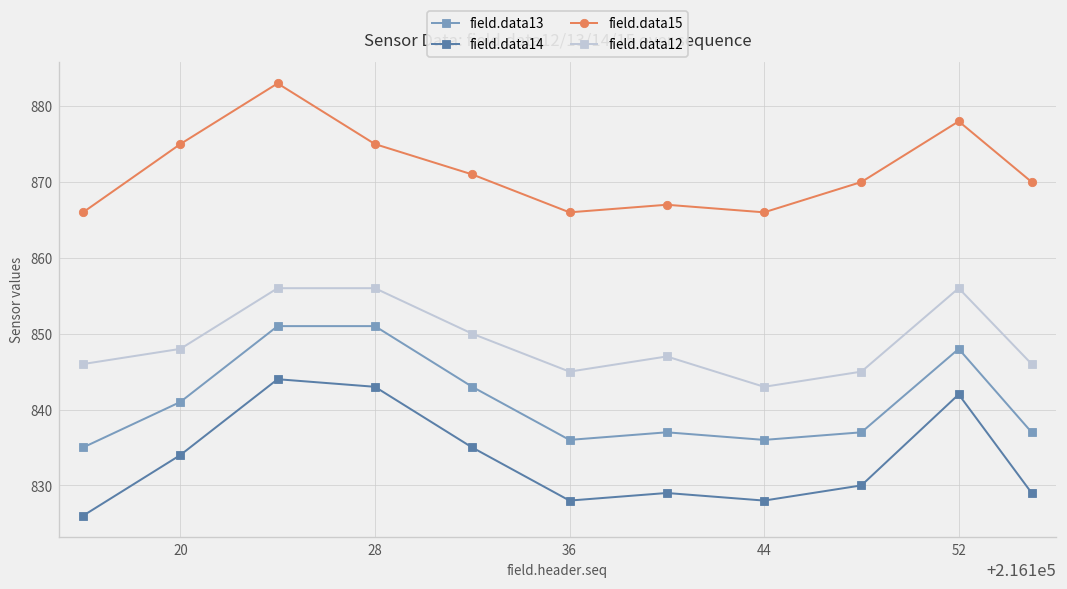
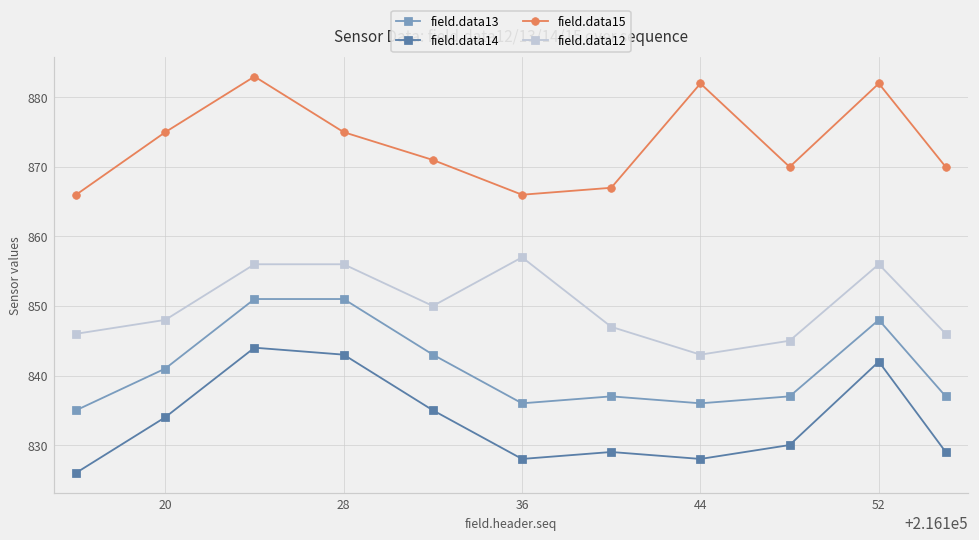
  {
    "field.data15": {
      "20": 875,
      "28": 875,
      "36": 866,
-     "44": 866,
-     "52": 878
+     "44": 882,
+     "52": 882
    },
    "field.data12": {
      "20": 848,
      "28": 856,
-     "36": 845,
+     "36": 857,
      "44": 843,
      "52": 856
    }
  }
